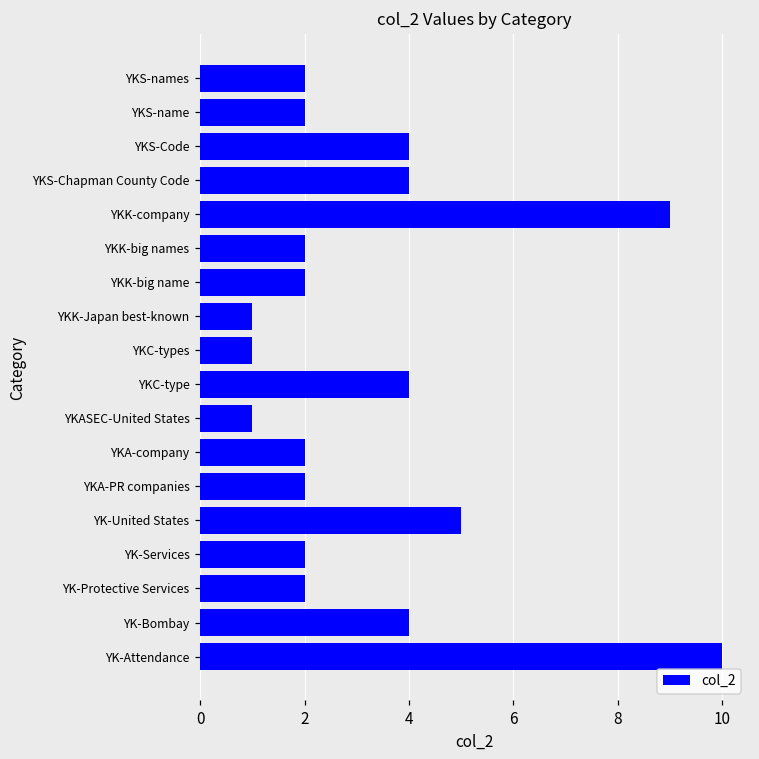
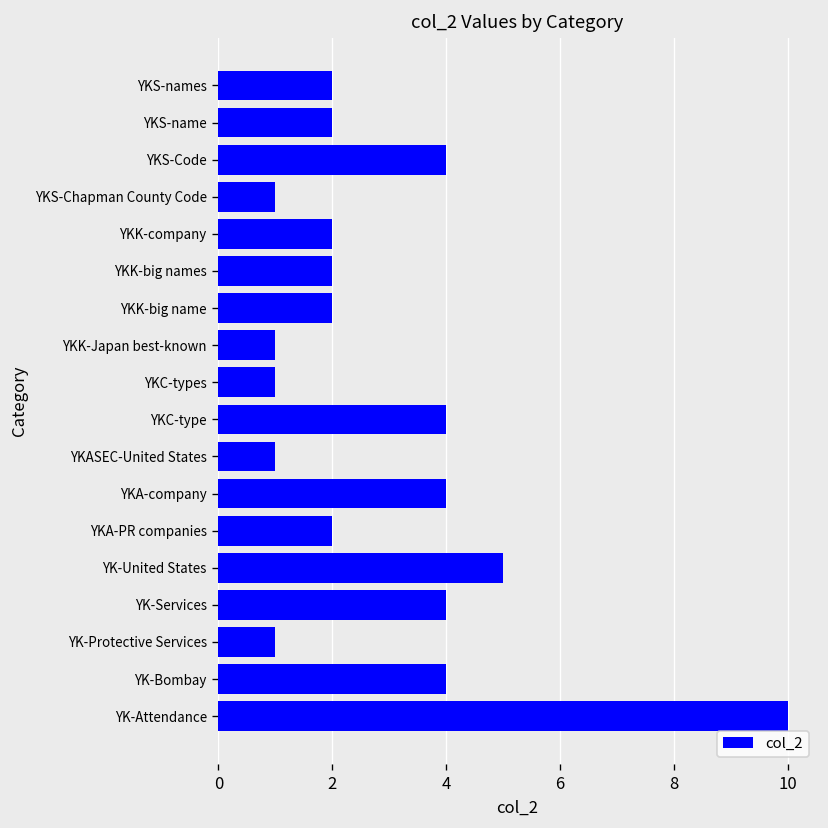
  {
    "YKS-names": 2,
    "YKS-name": 2,
    "YKS-Code": 4,
-   "YKS-Chapman County Code": 4,
-   "YKK-company": 9,
+   "YKS-Chapman County Code": 1,
+   "YKK-company": 2,
    "YKK-big names": 2,
    "YKK-big name": 2,
    "YKK-Japan best-known": 1,
    "YKC-types": 1,
    "YKC-type": 4,
    "YKASEC-United States": 1,
-   "YKA-company": 2,
+   "YKA-company": 4,
    "YKA-PR companies": 2,
    "YK-United States": 5,
-   "YK-Services": 2,
-   "YK-Protective Services": 2,
+   "YK-Services": 4,
+   "YK-Protective Services": 1,
    "YK-Bombay": 4,
    "YK-Attendance": 10
  }
